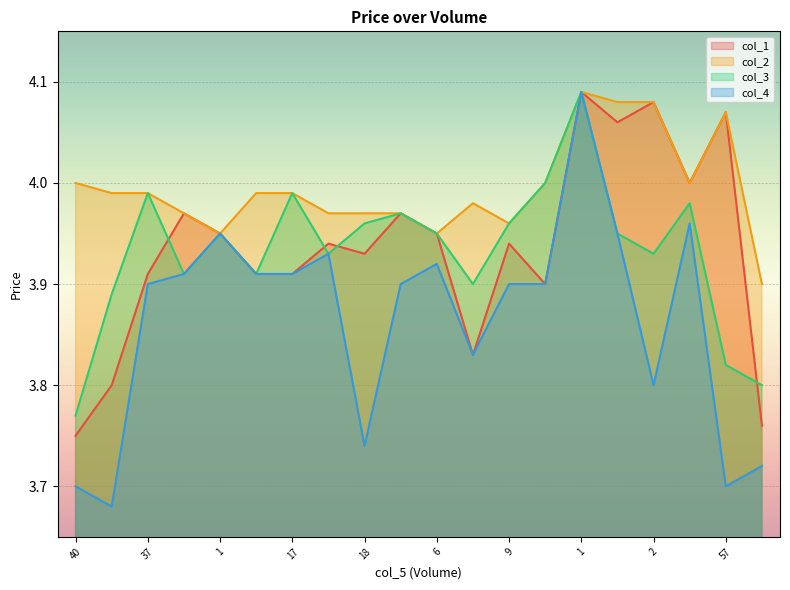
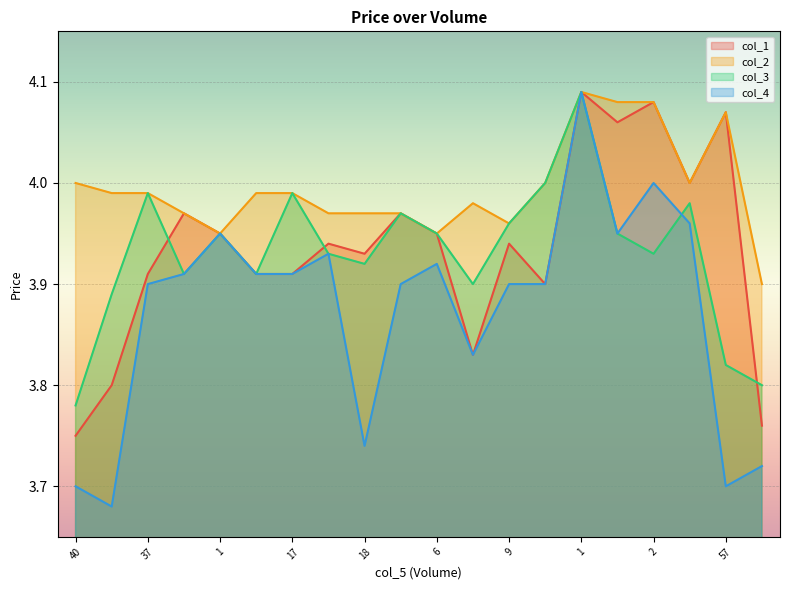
  {
    "col_3": {
-     "40": 3.77,
-     "18": 3.96,
+     "40": 3.78,
+     "18": 3.92,
      "2": 3.93,
      "57": 3.82
    },
    "col_4": {
      "40": 3.7,
      "37": 3.9,
      "18": 3.740,
      "6": 3.920,
-     "2": 3.8,
+     "2": 4.0,
      "57": 3.7
    }
  }
